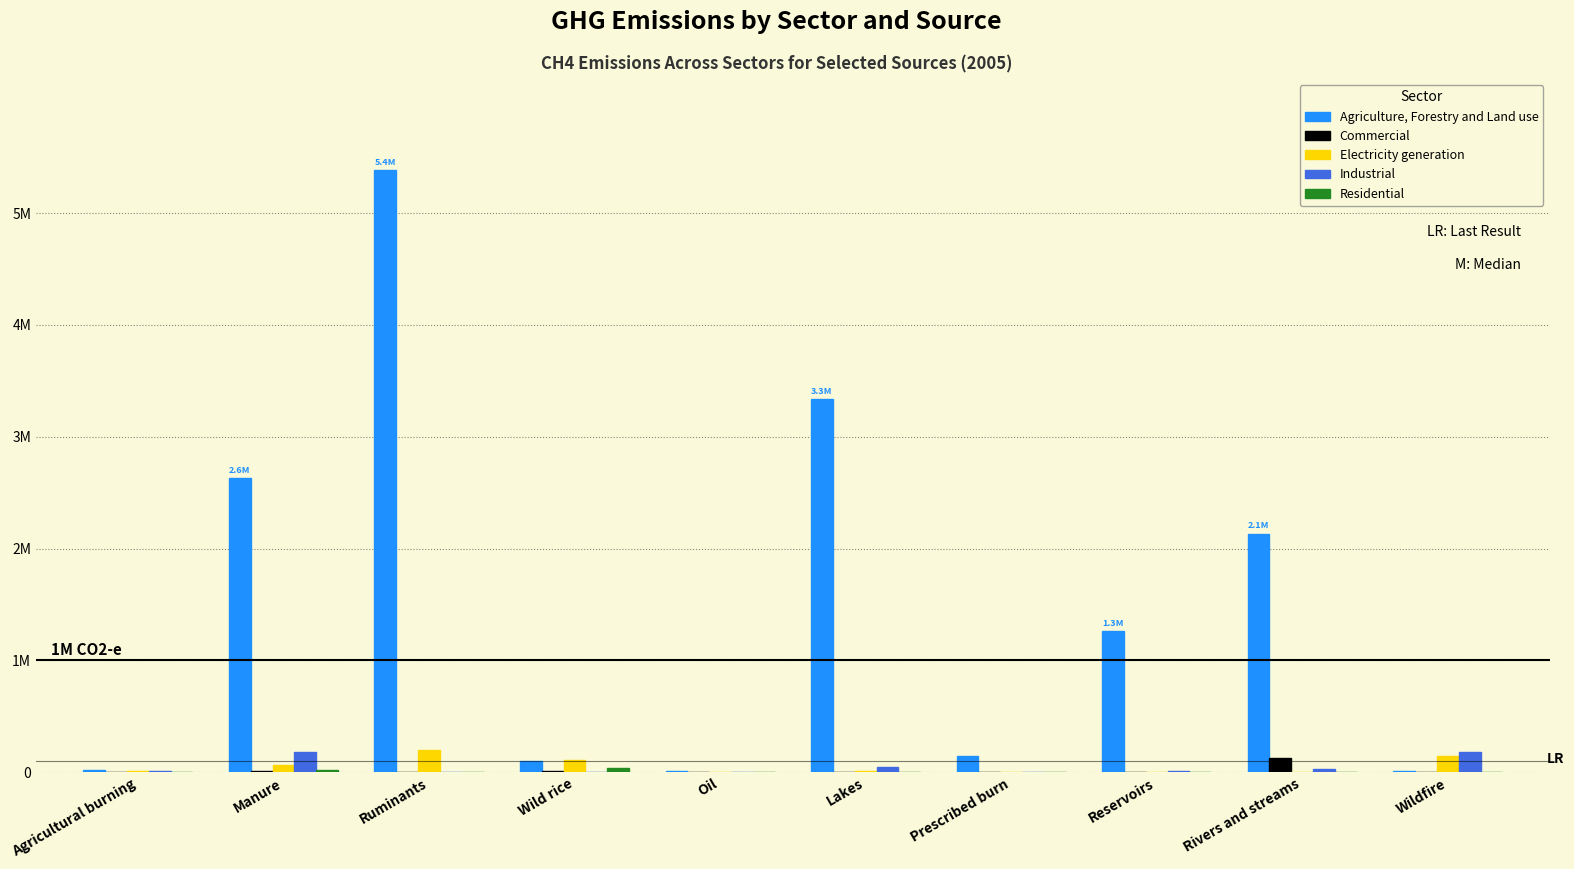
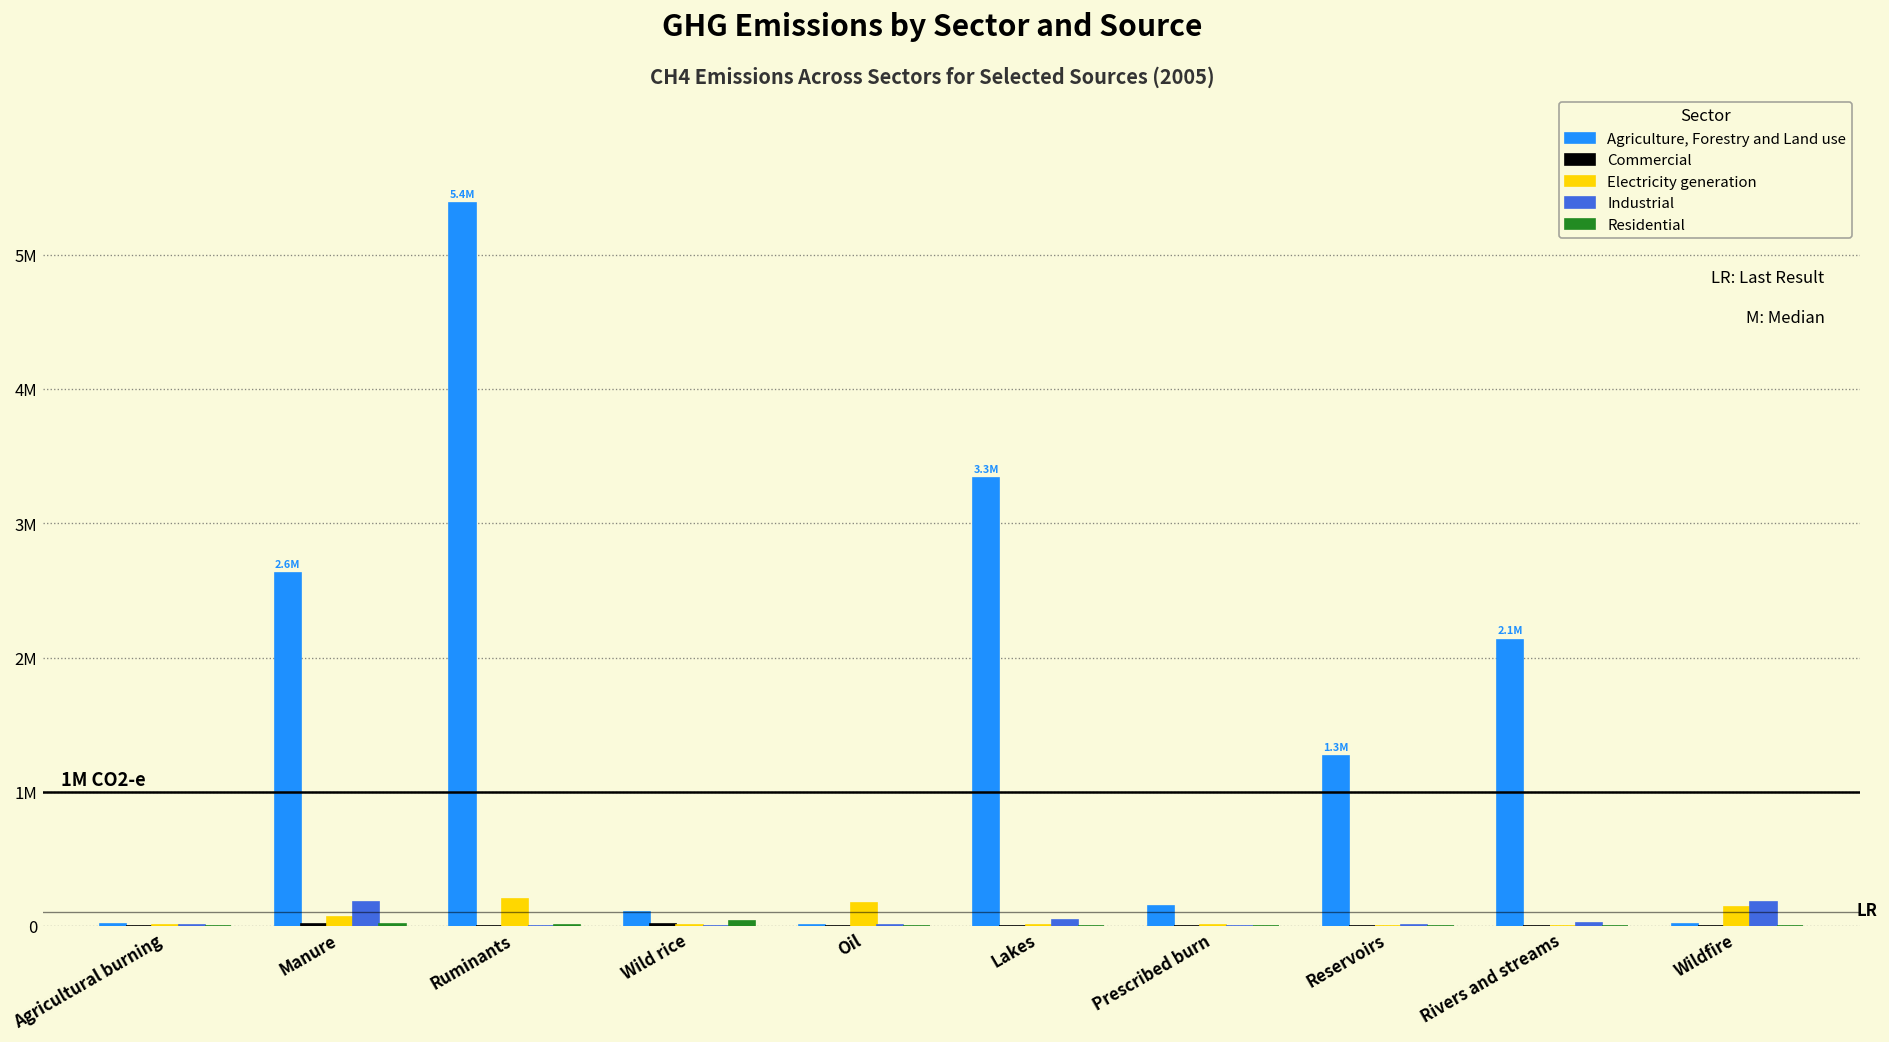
  {
    "Agriculture, Forestry and Land use": {
      "Manure": "2.6M",
      "Ruminants": "5.4M",
      "Lakes": "3.3M",
      "Reservoirs": "1.3M",
      "Rivers and streams": "2.1M"
    },
    "Commercial": {
      "Oil": "0",
      "Lakes": "0",
      "Prescribed burn": "0",
      "Reservoirs": "0",
-     "Rivers and streams": "130000",
+     "Rivers and streams": "0",
      "Wildfire": "0"
    },
    "Electricity generation": {
      "Manure": "60000",
      "Ruminants": "200000",
-     "Wild rice": "110000",
-     "Oil": "0",
+     "Wild rice": "0",
+     "Oil": "170000",
      "Reservoirs": "0",
      "Rivers and streams": "0",
      "Wildfire": "140000"
    },
    "Industrial": {
      "Manure": "180000",
      "Lakes": "40000",
      "Rivers and streams": "20000",
      "Wildfire": "180000"
    },
    "Residential": {
      "Wild rice": "40000",
      "Oil": "0",
      "Lakes": "0",
      "Prescribed burn": "0",
      "Reservoirs": "0",
      "Rivers and streams": "0",
      "Wildfire": "0"
    }
  }
